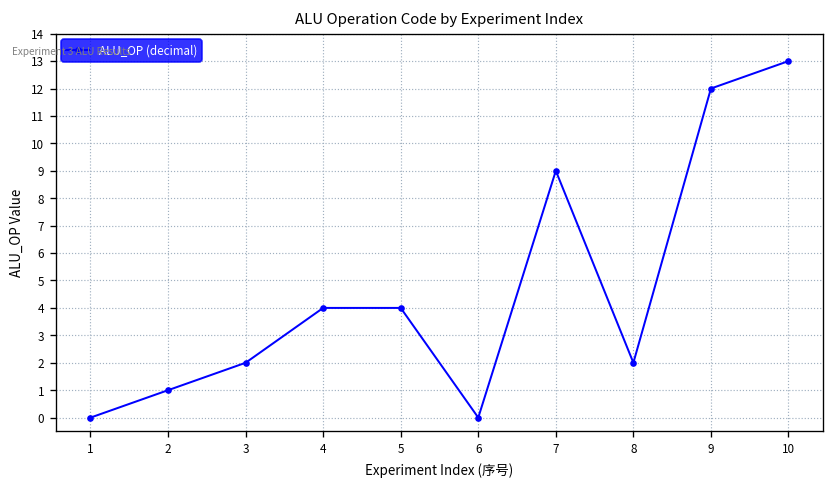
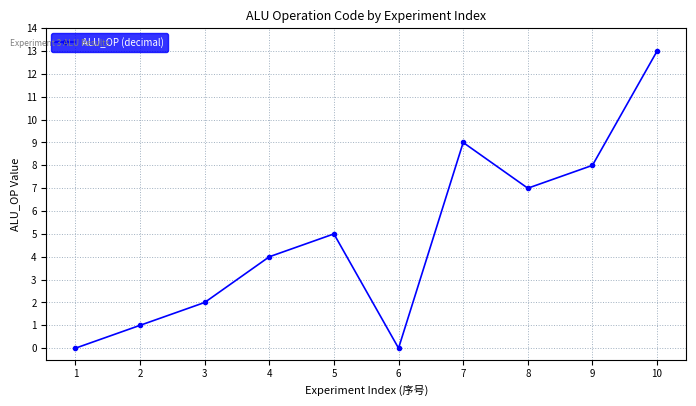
  {
    "1": 0,
    "2": 1,
    "3": 2,
    "4": 4,
-   "5": 4,
+   "5": 5,
    "6": 0,
    "7": 9,
-   "8": 2,
-   "9": 12,
+   "8": 7,
+   "9": 8,
    "10": 13
  }
